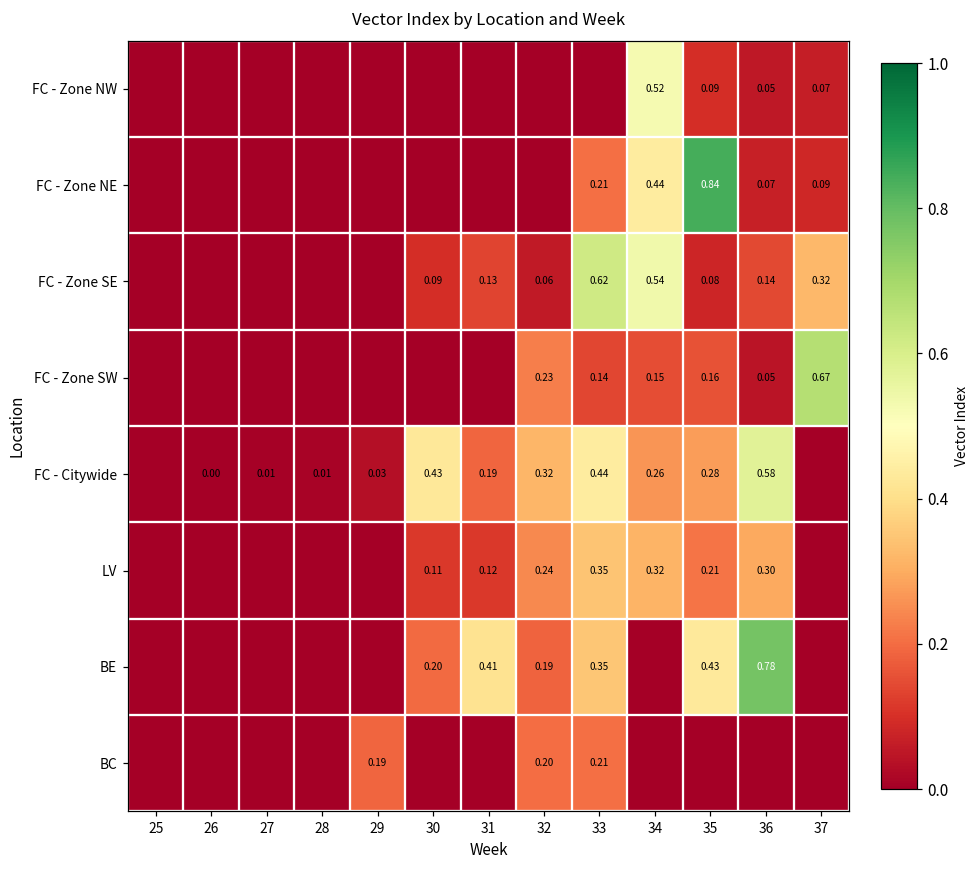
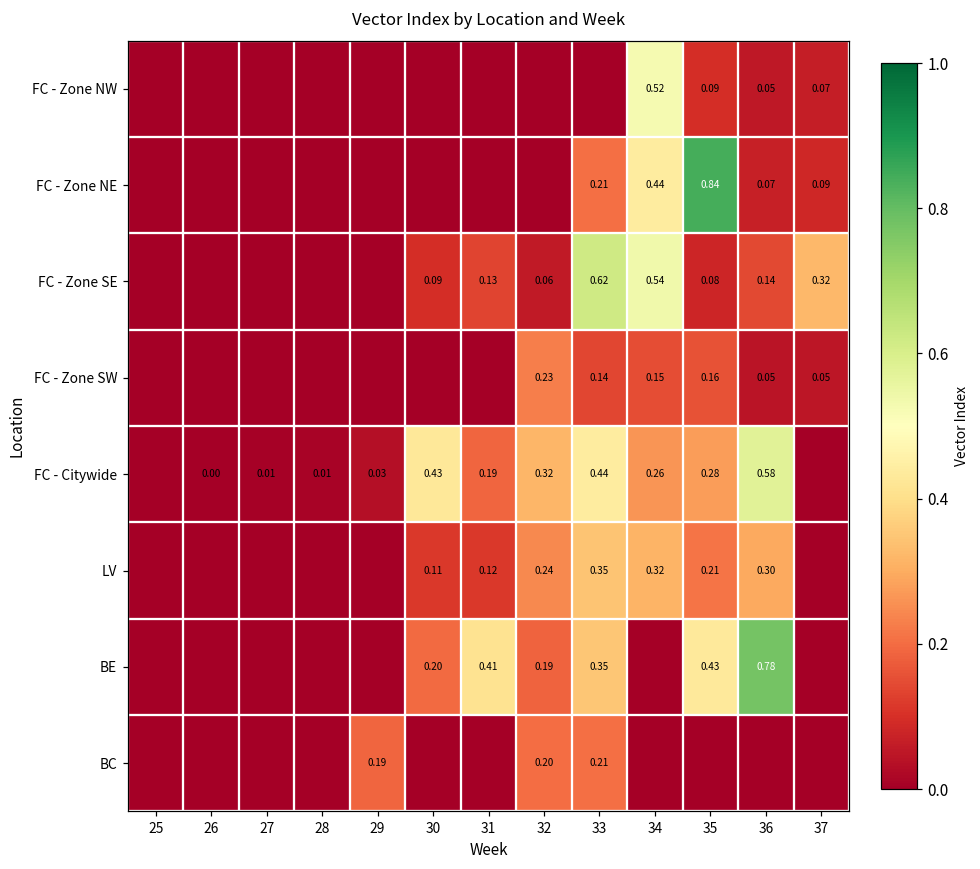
  {
    "FC - Zone NW": {
      "34": 0.52,
      "35": 0.09,
      "36": 0.05,
      "37": 0.07
    },
    "FC - Zone NE": {
      "33": 0.21,
      "34": 0.44,
      "35": 0.84,
      "36": 0.07,
      "37": 0.09
    },
    "FC - Zone SE": {
      "30": 0.09,
      "31": 0.13,
      "32": 0.06,
      "33": 0.62,
      "34": 0.54,
      "35": 0.08,
      "36": 0.14,
      "37": 0.32
    },
    "FC - Zone SW": {
      "32": 0.23,
      "33": 0.14,
      "34": 0.15,
      "35": 0.16,
      "36": 0.05,
-     "37": 0.67
+     "37": 0.05
    },
    "FC - Citywide": {
      "26": 0.00,
      "27": 0.01,
      "28": 0.01,
      "29": 0.03,
      "30": 0.43,
      "31": 0.19,
      "32": 0.32,
      "33": 0.44,
      "34": 0.26,
      "35": 0.28,
      "36": 0.58
    },
    "LV": {
      "30": 0.11,
      "31": 0.12,
      "32": 0.24,
      "33": 0.35,
      "34": 0.32,
      "35": 0.21,
      "36": 0.30
    },
    "BE": {
      "30": 0.20,
      "31": 0.41,
      "32": 0.19,
      "33": 0.35,
      "35": 0.43,
      "36": 0.78
    },
    "BC": {
      "29": 0.19,
      "32": 0.20,
      "33": 0.21
    }
  }
